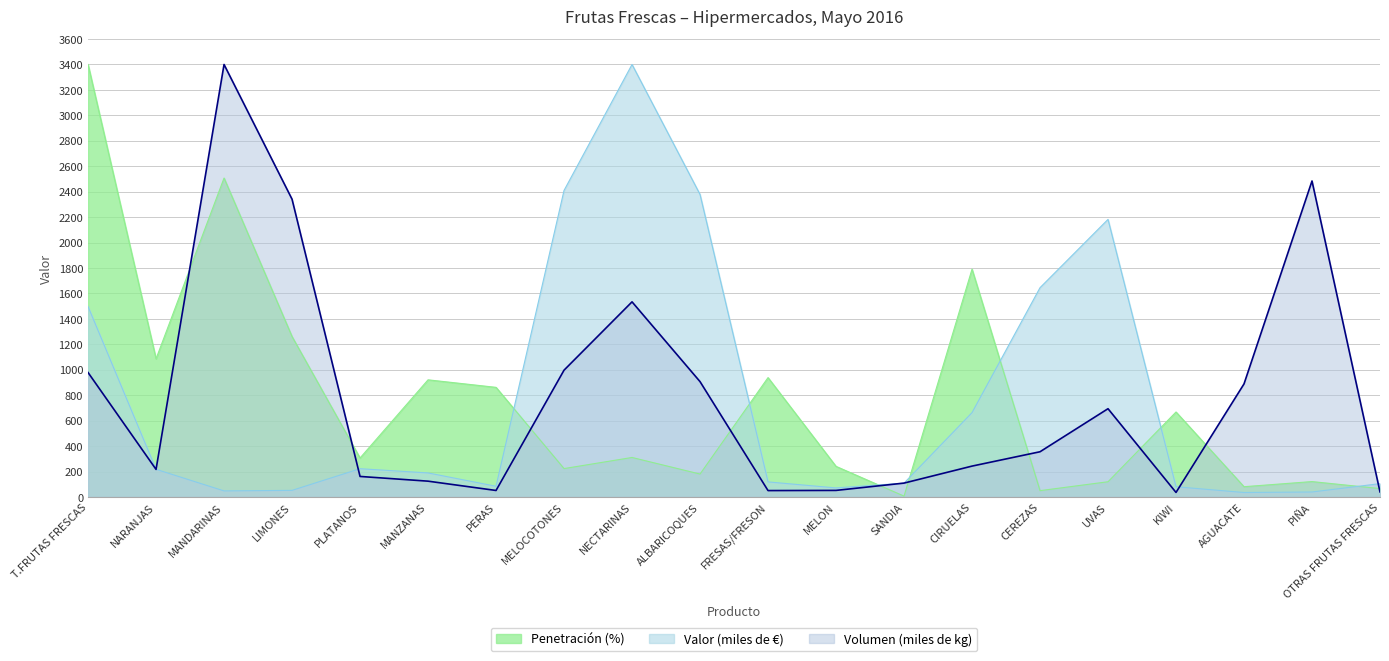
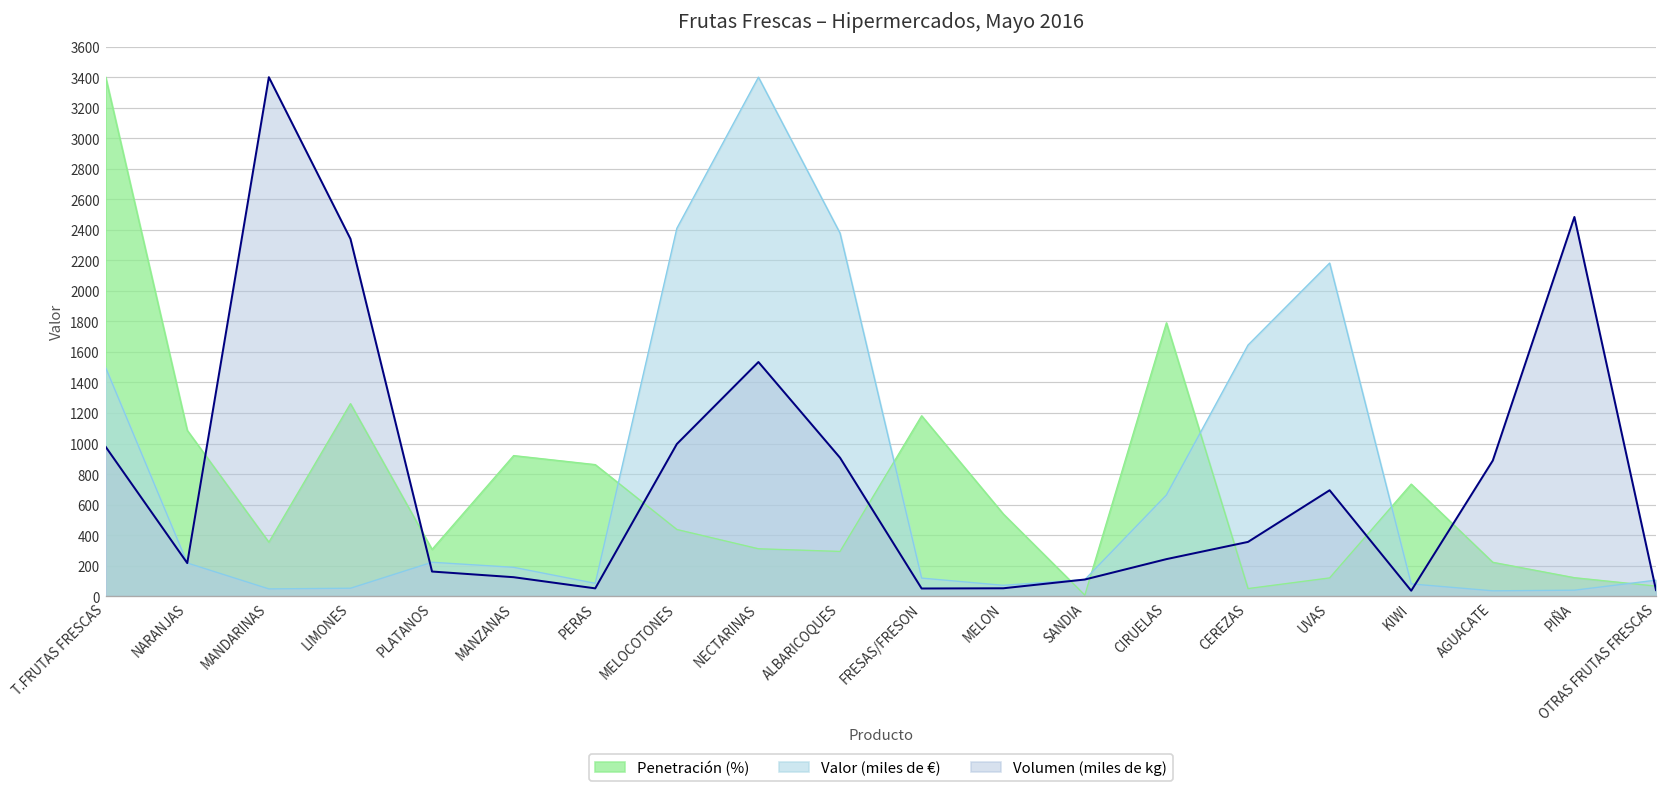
  {
    "Penetración (%)": {
      "T.FRUTAS FRESCAS": 3400,
      "NARANJAS": 1090,
-     "MANDARINAS": 2510,
+     "MANDARINAS": 350,
      "LIMONES": 1260,
      "PLATANOS": 310,
      "MANZANAS": 920,
      "PERAS": 860,
-     "MELOCOTONES": 220,
+     "MELOCOTONES": 440,
      "NECTARINAS": 310,
-     "ALBARICOQUES": 180,
-     "FRESAS/FRESON": 940,
-     "MELON": 240,
+     "ALBARICOQUES": 290,
+     "FRESAS/FRESON": 1180,
+     "MELON": 540,
      "SANDIA": 10,
      "CIRUELAS": 1790,
      "CEREZAS": 50,
      "UVAS": 120,
-     "KIWI": 670,
-     "AGUACATE": 80,
+     "KIWI": 730,
+     "AGUACATE": 220,
      "PIÑA": 120,
      "OTRAS FRUTAS FRESCAS": 70
    }
  }
